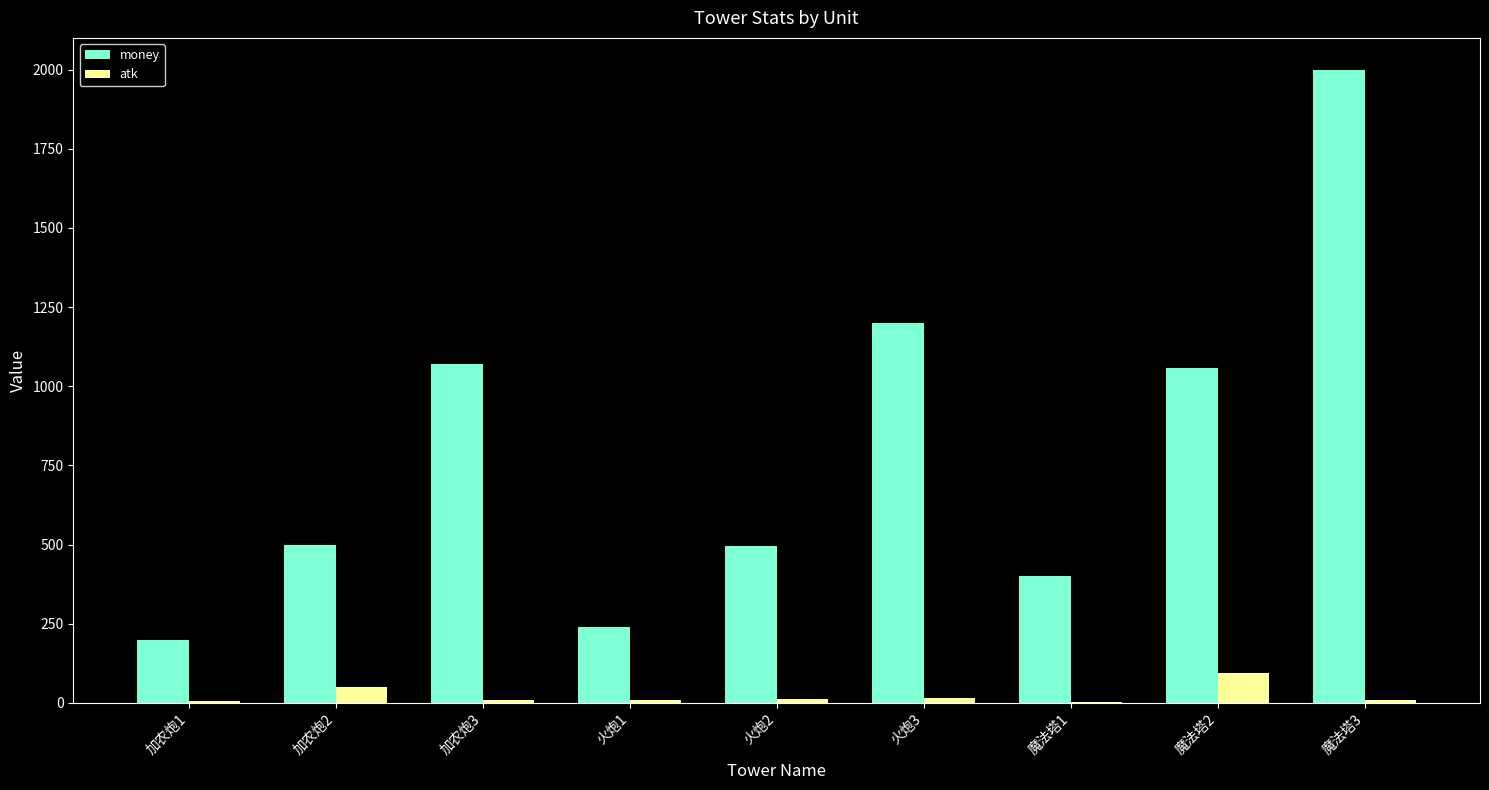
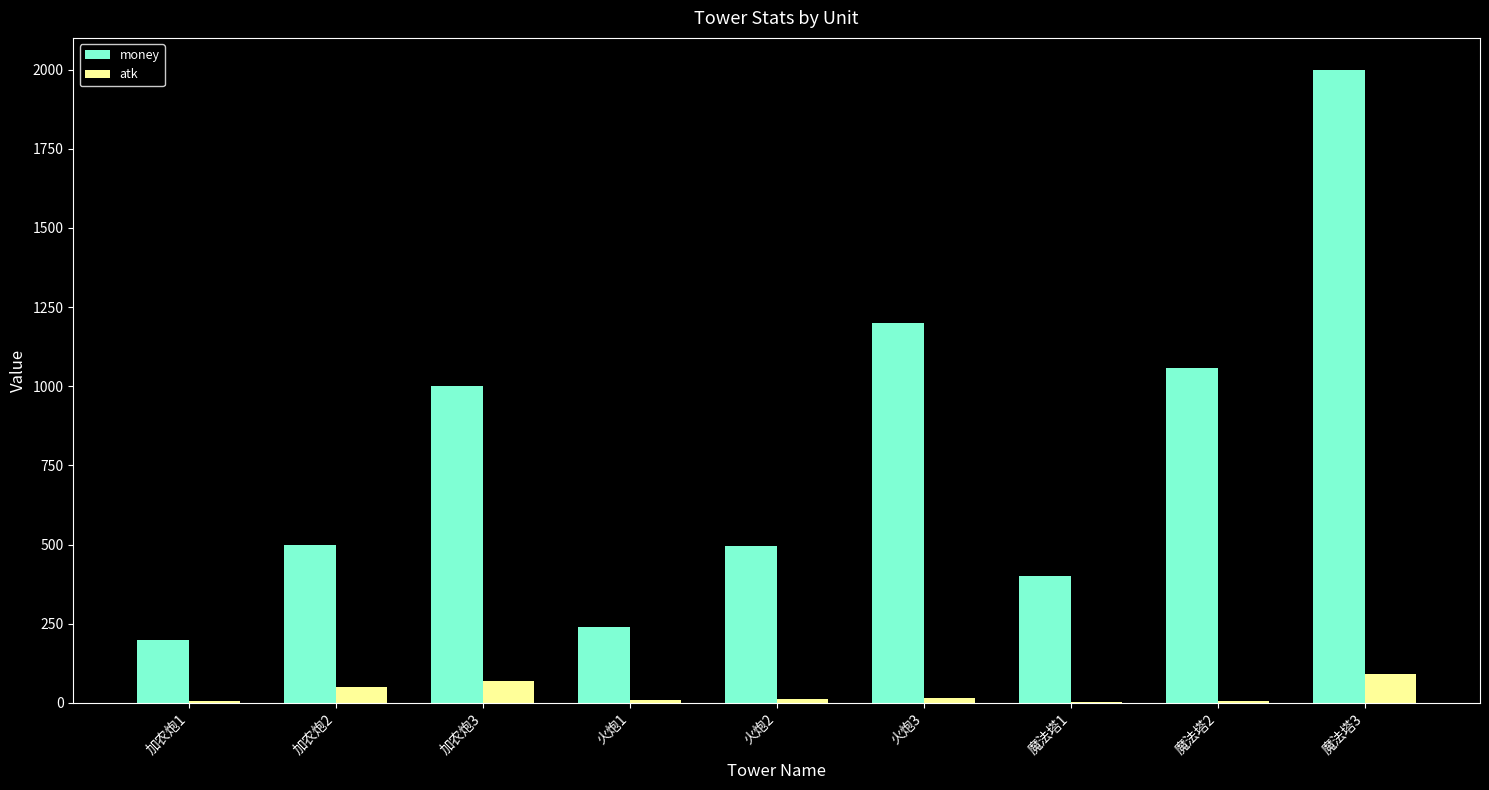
  {
    "money": {
      "加农炮1": 200,
      "加农炮2": 500,
-     "加农炮3": 1070,
+     "加农炮3": 1000,
      "火炮1": 240,
      "火炮2": 500,
      "火炮3": 1200,
      "魔法塔1": 400,
      "魔法塔2": 1060,
      "魔法塔3": 2000
    },
    "atk": {
      "加农炮2": 50,
-     "加农炮3": 10,
+     "加农炮3": 70,
      "火炮1": 10,
      "火炮2": 10,
      "火炮3": 10,
-     "魔法塔2": 90,
-     "魔法塔3": 10
+     "魔法塔2": 10,
+     "魔法塔3": 90
    }
  }
